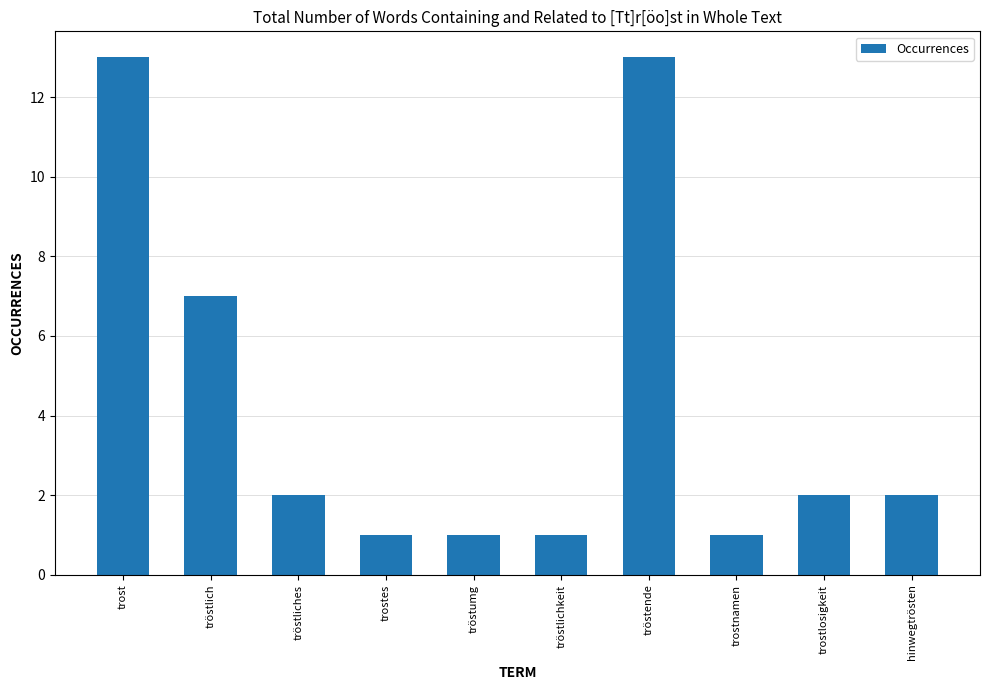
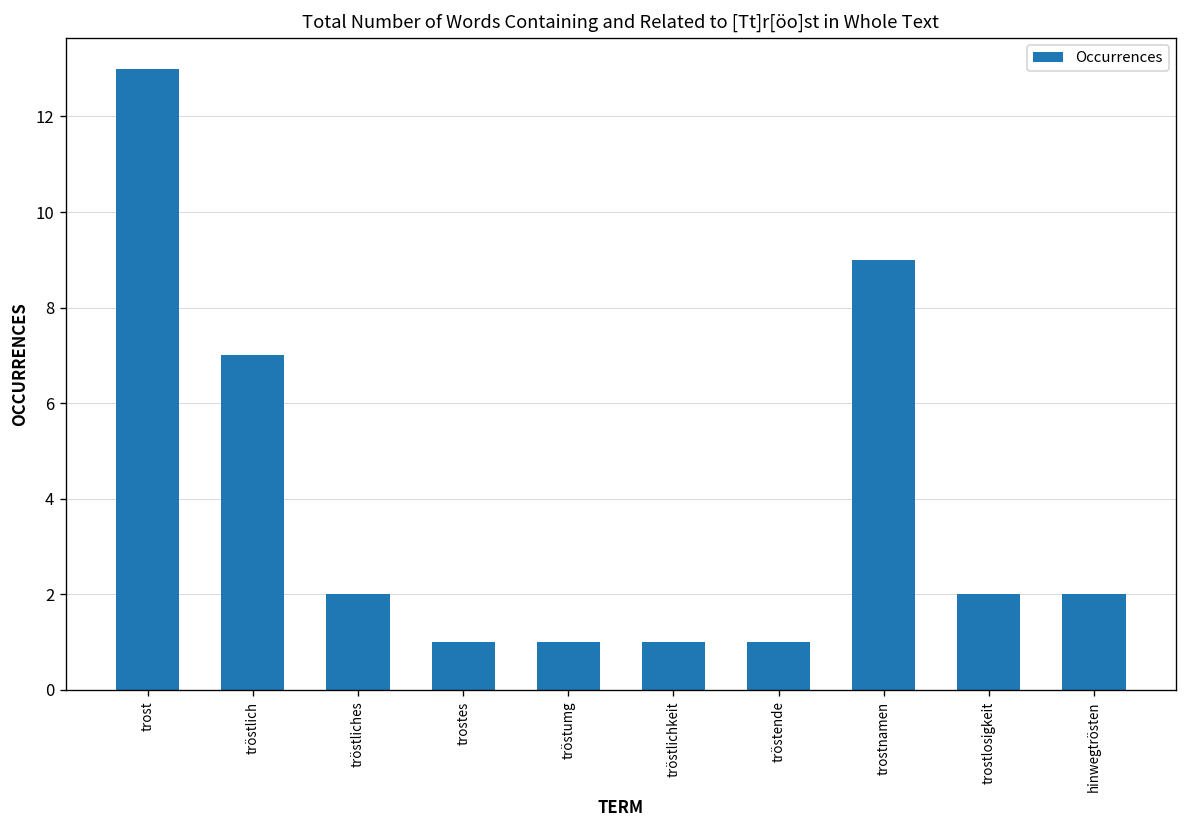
  {
    "trost": 13,
    "tröstlich": 7,
    "tröstliches": 2,
    "trostes": 1,
    "tröstumg": 1,
    "tröstlichkeit": 1,
-   "tröstende": 13,
-   "trostnamen": 1,
+   "tröstende": 1,
+   "trostnamen": 9,
    "trostlosigkeit": 2,
    "hinwegtrösten": 2
  }
